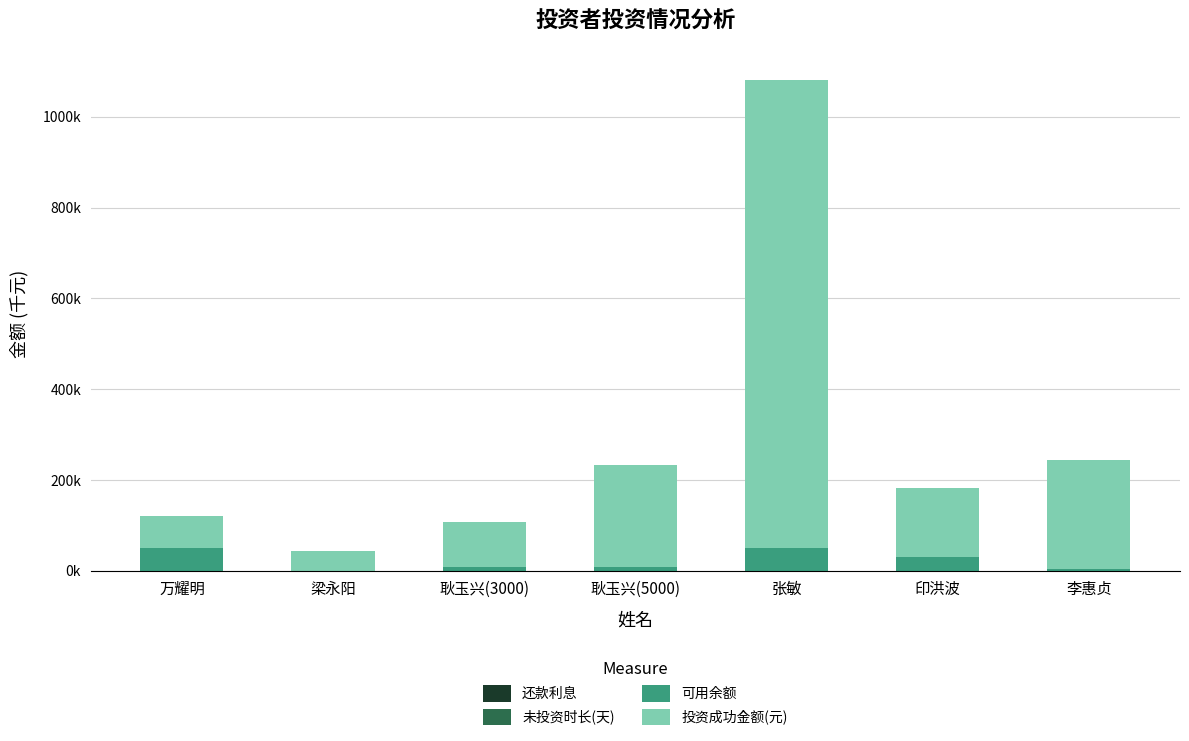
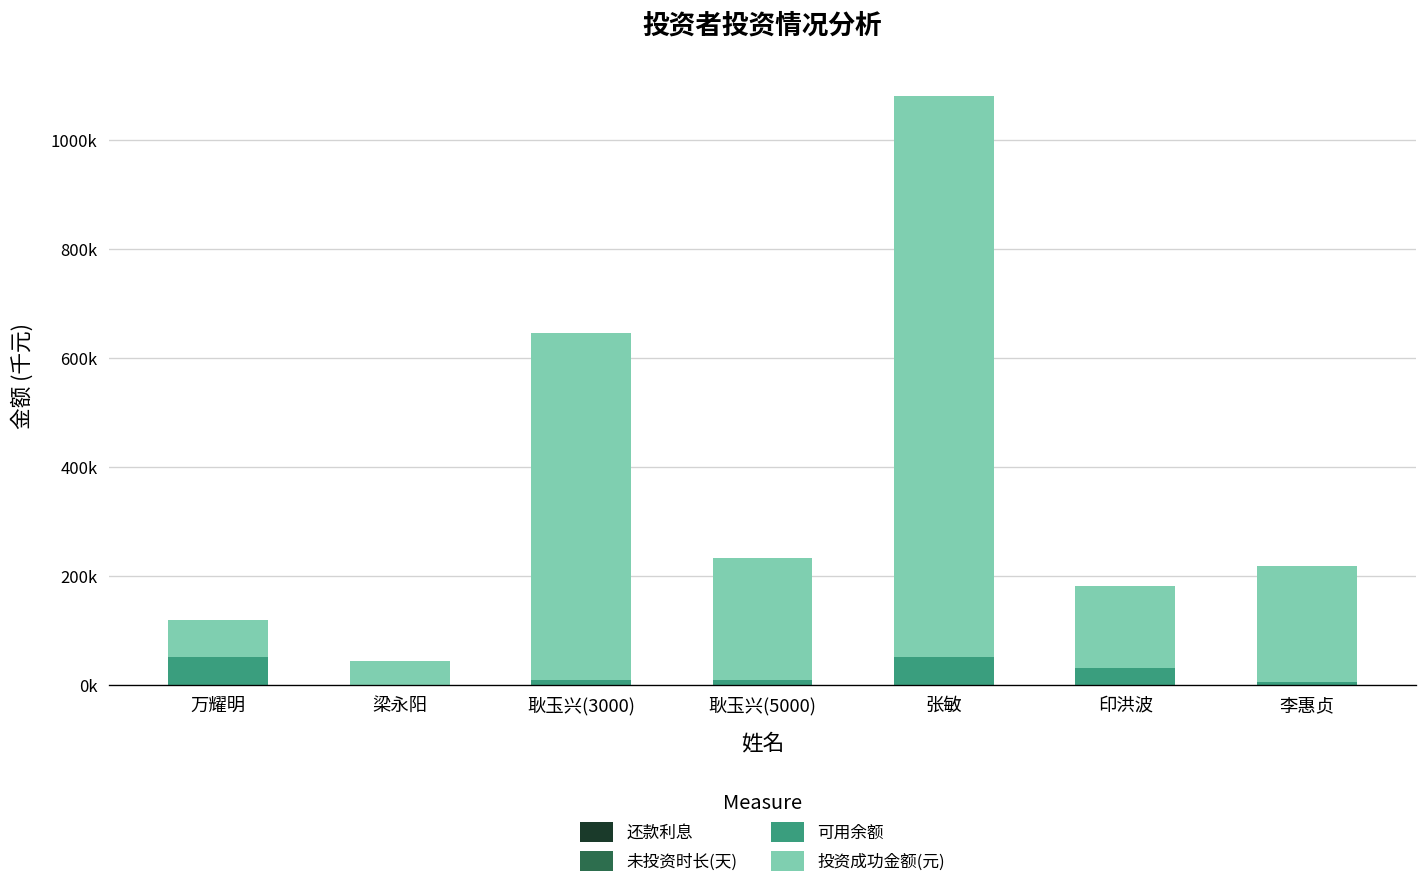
  {
    "未投资时长(天)": {
      "梁永阳": 0
    },
    "可用余额": {
      "万耀明": 50000,
      "耿玉兴(3000)": 10000,
      "耿玉兴(5000)": 10000,
      "张敏": 50000,
      "印洪波": 30000
    },
    "投资成功金额(元)": {
      "万耀明": 70000,
      "梁永阳": 40000,
-     "耿玉兴(3000)": 100000,
+     "耿玉兴(3000)": 640000,
      "耿玉兴(5000)": 220000,
      "张敏": 1030000,
      "印洪波": 150000,
-     "李惠贞": 240000
+     "李惠贞": 210000
    }
  }
